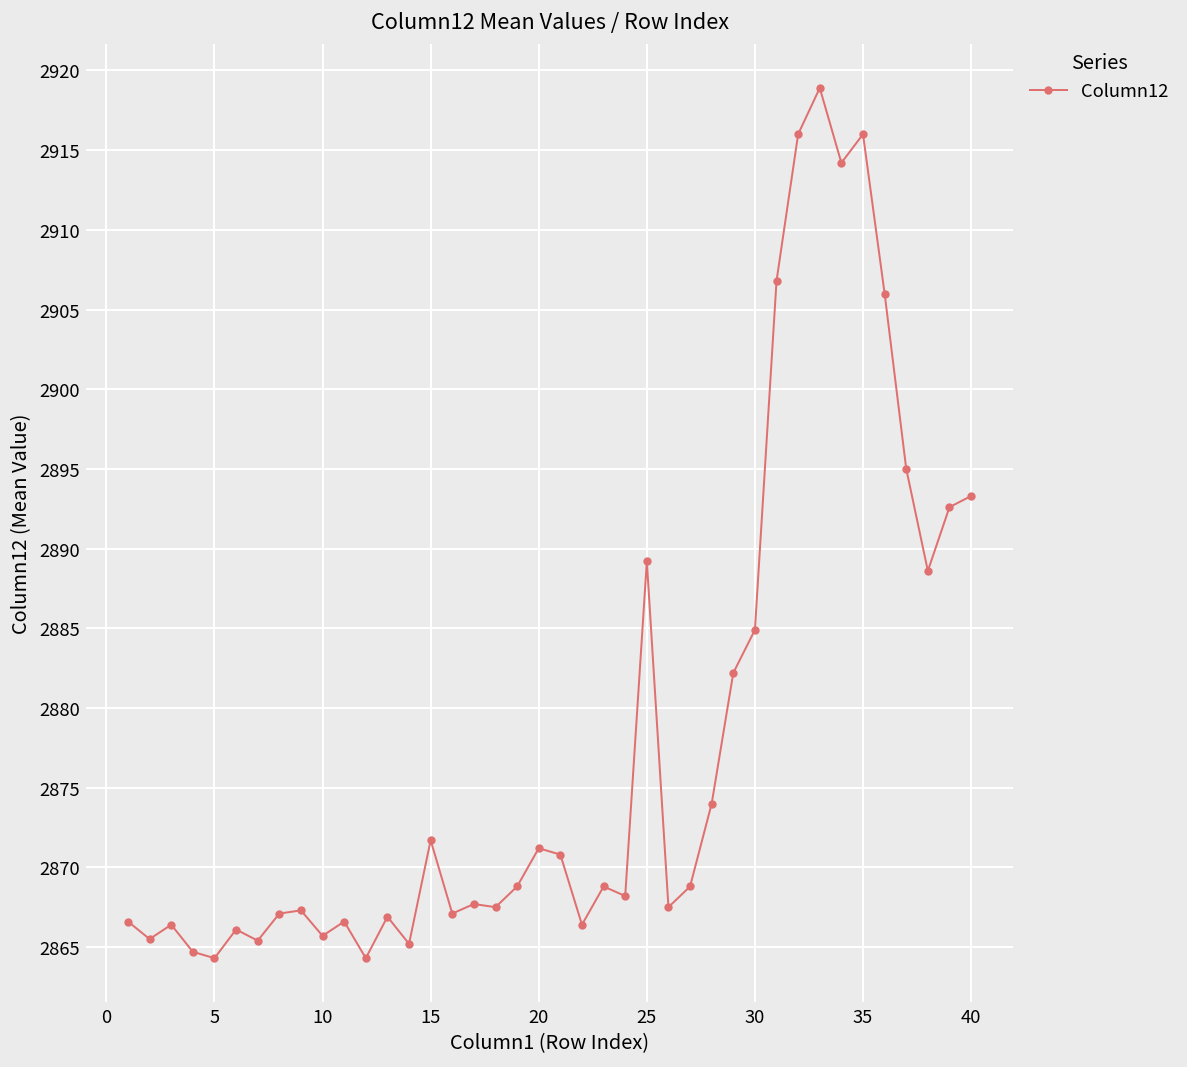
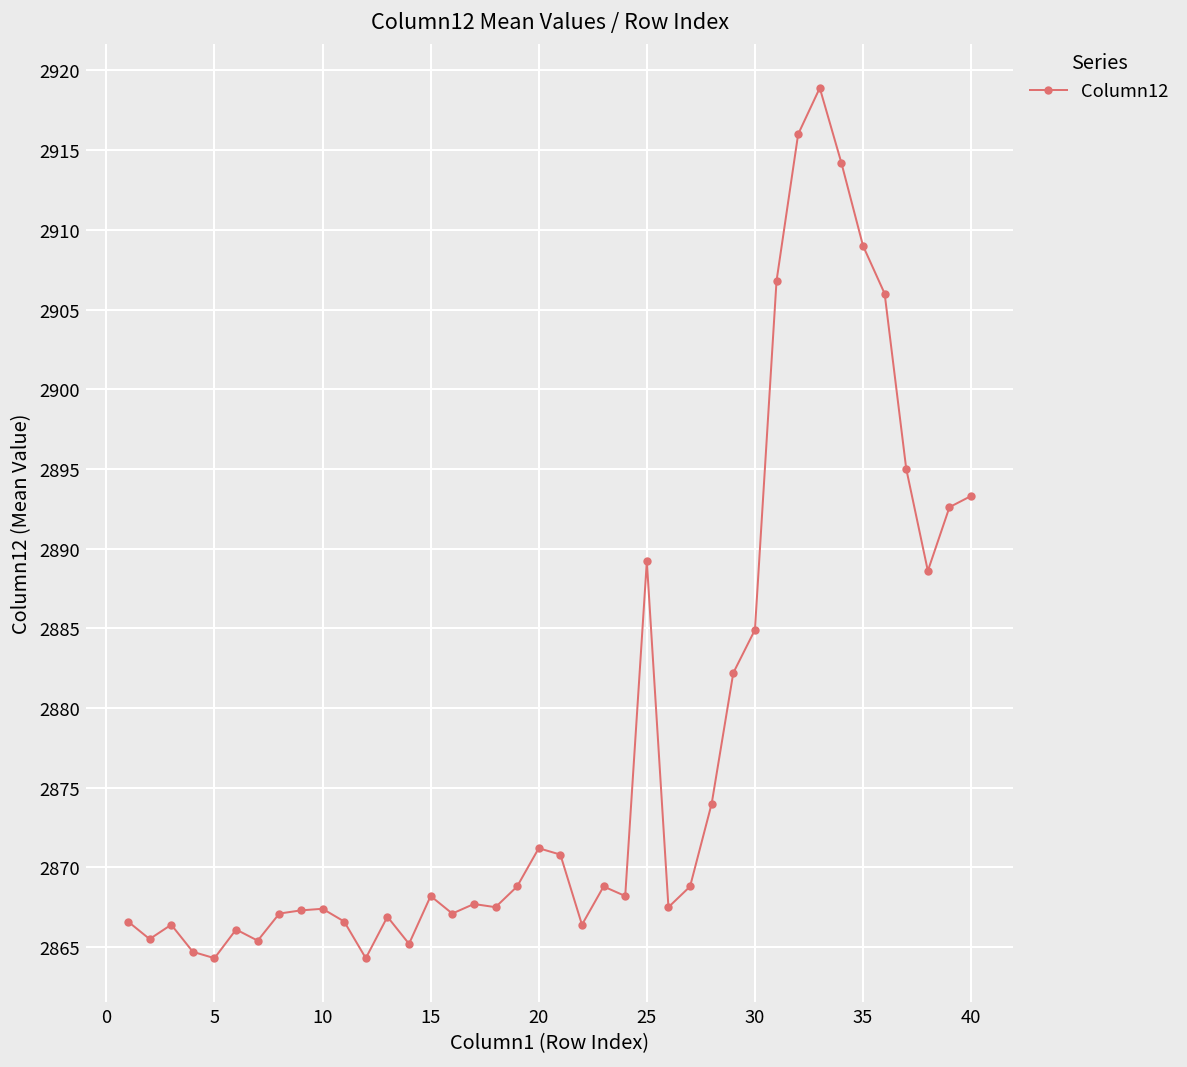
  {
    "5": 2864.3,
-   "10": 2865.7,
-   "15": 2871.7,
+   "10": 2867.4,
+   "15": 2868.2,
    "20": 2871.2,
    "25": 2889.2,
    "30": 2884.9,
-   "35": 2916,
+   "35": 2909,
    "40": 2893.3
  }
